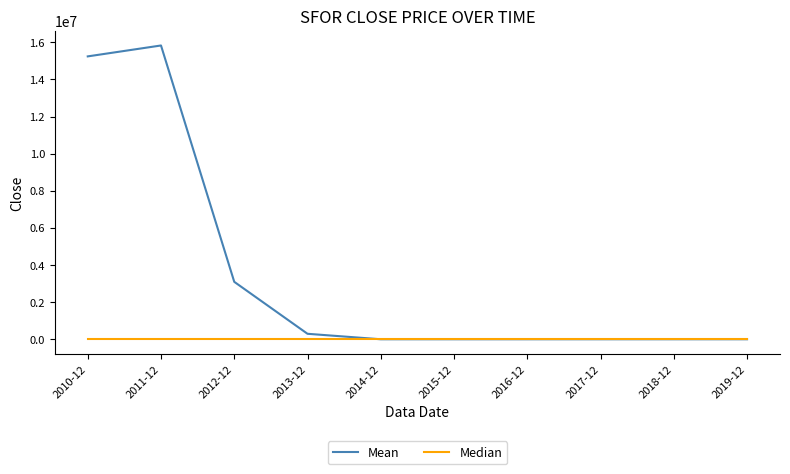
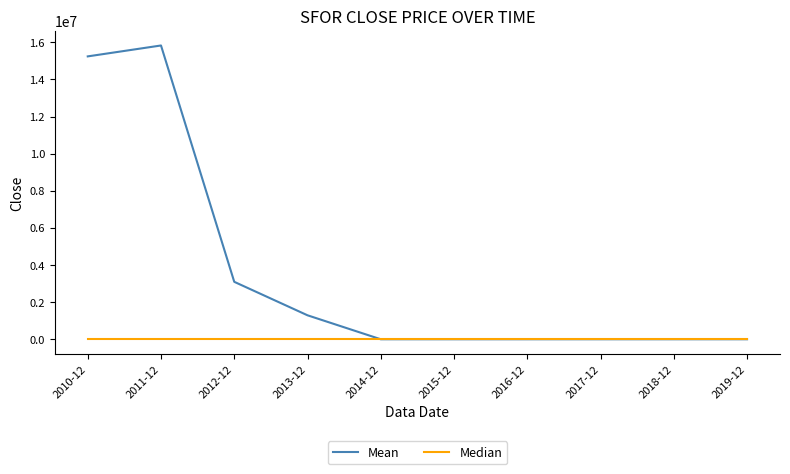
  {
    "Mean": {
      "2010-12": 15200000,
      "2011-12": 15800000,
      "2012-12": 3100000,
-     "2013-12": 300000
+     "2013-12": 1300000
    },
    "Median": {
      "2010-12": 0,
      "2011-12": 0,
      "2012-12": 0,
      "2013-12": 0
    }
  }
